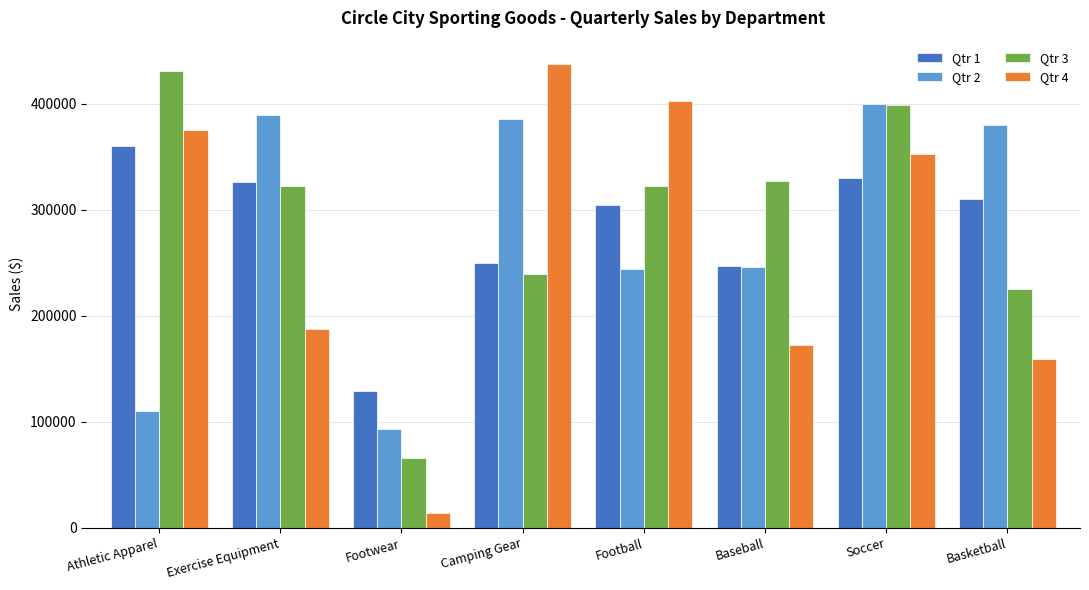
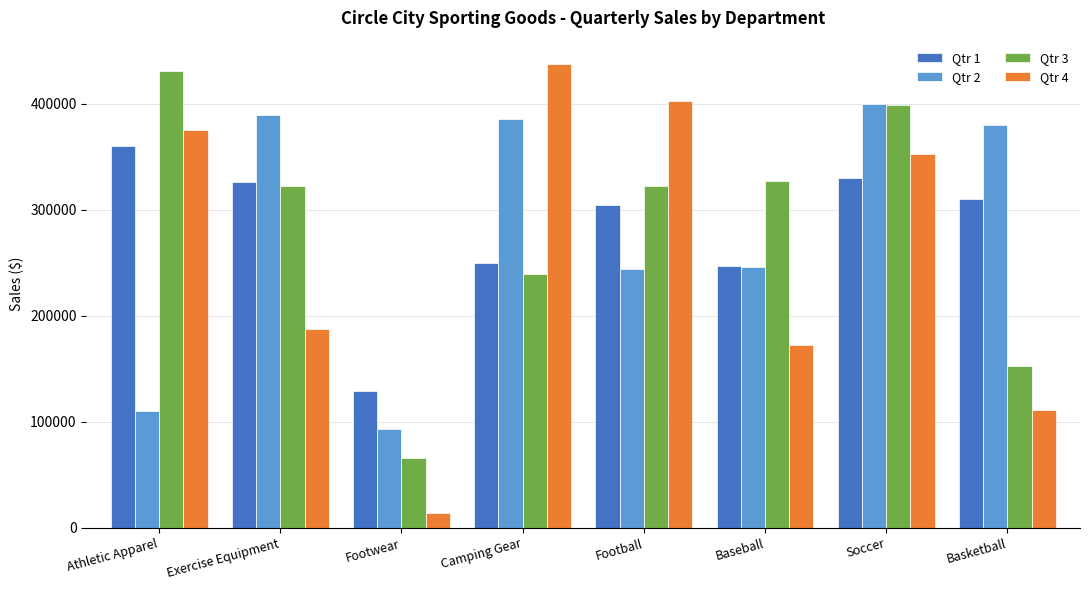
  {
    "Qtr 3": {
      "Athletic Apparel": 431000,
      "Exercise Equipment": 322000,
      "Footwear": 66000,
      "Camping Gear": 240000,
      "Football": 323000,
      "Baseball": 327000,
      "Soccer": 399000,
-     "Basketball": 225000
+     "Basketball": 153000
    },
    "Qtr 4": {
      "Athletic Apparel": 375000,
      "Exercise Equipment": 187000,
      "Footwear": 14000,
      "Camping Gear": 438000,
      "Football": 402000,
      "Baseball": 173000,
      "Soccer": 353000,
-     "Basketball": 160000
+     "Basketball": 111000
    }
  }
